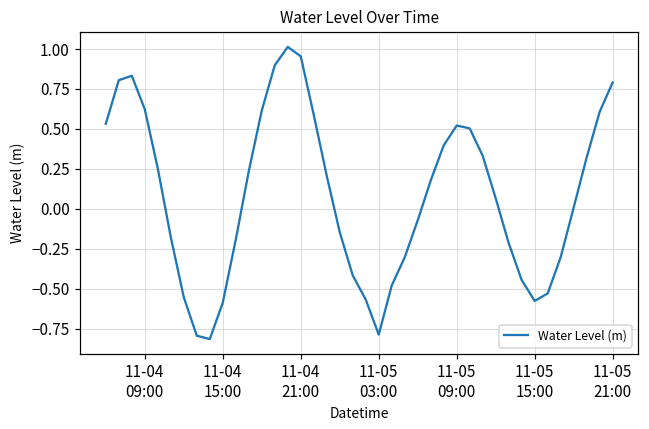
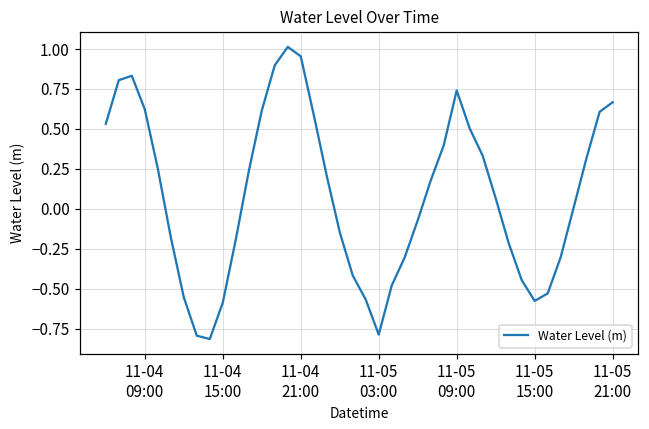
  {
    "11-04 09:00": 0.62,
    "11-04 15:00": -0.59,
    "11-04 21:00": 0.95,
    "11-05 03:00": -0.79,
-   "11-05 09:00": 0.52,
+   "11-05 09:00": 0.74,
    "11-05 15:00": -0.58,
-   "11-05 21:00": 0.79
+   "11-05 21:00": 0.67
  }
